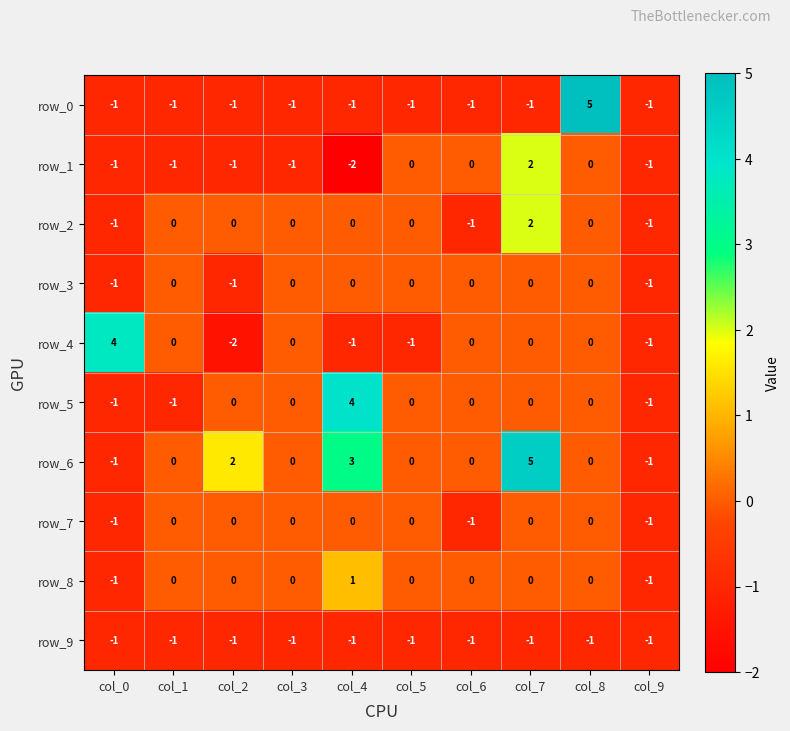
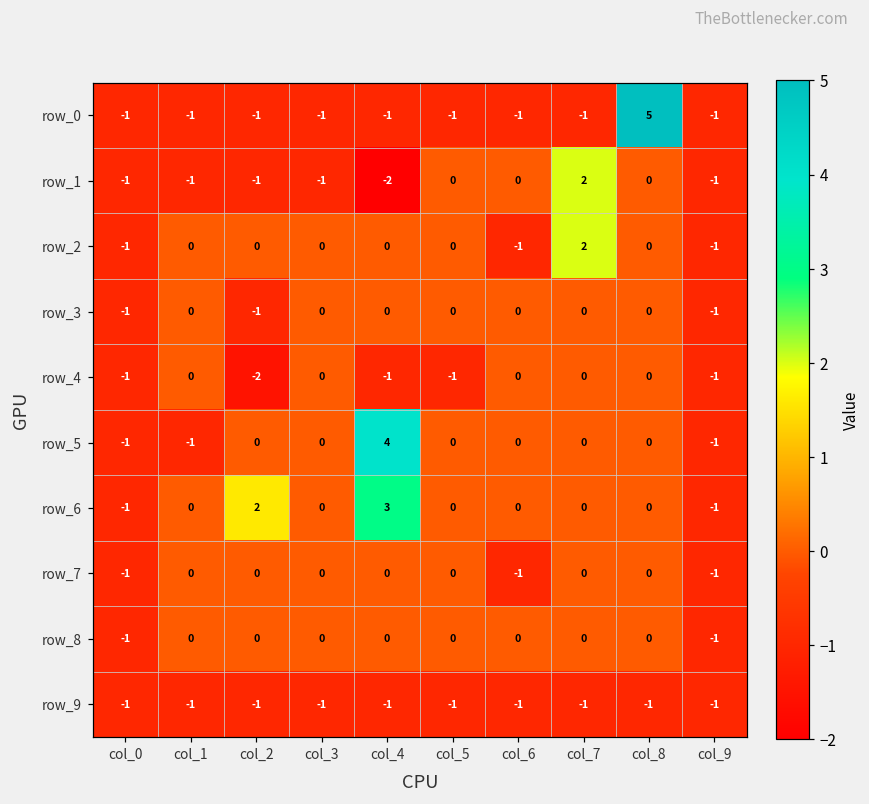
  {
    "row_0": {
      "col_0": -1,
      "col_1": -1,
      "col_2": -1,
      "col_3": -1,
      "col_4": -1,
      "col_5": -1,
      "col_6": -1,
      "col_7": -1,
      "col_8": 5,
      "col_9": -1
    },
    "row_1": {
      "col_0": -1,
      "col_1": -1,
      "col_2": -1,
      "col_3": -1,
      "col_4": -2,
      "col_5": 0,
      "col_6": 0,
      "col_7": 2,
      "col_8": 0,
      "col_9": -1
    },
    "row_2": {
      "col_0": -1,
      "col_1": 0,
      "col_2": 0,
      "col_3": 0,
      "col_4": 0,
      "col_5": 0,
      "col_6": -1,
      "col_7": 2,
      "col_8": 0,
      "col_9": -1
    },
    "row_3": {
      "col_0": -1,
      "col_1": 0,
      "col_2": -1,
      "col_3": 0,
      "col_4": 0,
      "col_5": 0,
      "col_6": 0,
      "col_7": 0,
      "col_8": 0,
      "col_9": -1
    },
    "row_4": {
-     "col_0": 4,
+     "col_0": -1,
      "col_1": 0,
      "col_2": -2,
      "col_3": 0,
      "col_4": -1,
      "col_5": -1,
      "col_6": 0,
      "col_7": 0,
      "col_8": 0,
      "col_9": -1
    },
    "row_5": {
      "col_0": -1,
      "col_1": -1,
      "col_2": 0,
      "col_3": 0,
      "col_4": 4,
      "col_5": 0,
      "col_6": 0,
      "col_7": 0,
      "col_8": 0,
      "col_9": -1
    },
    "row_6": {
      "col_0": -1,
      "col_1": 0,
      "col_2": 2,
      "col_3": 0,
      "col_4": 3,
      "col_5": 0,
      "col_6": 0,
-     "col_7": 5,
+     "col_7": 0,
      "col_8": 0,
      "col_9": -1
    },
    "row_7": {
      "col_0": -1,
      "col_1": 0,
      "col_2": 0,
      "col_3": 0,
      "col_4": 0,
      "col_5": 0,
      "col_6": -1,
      "col_7": 0,
      "col_8": 0,
      "col_9": -1
    },
    "row_8": {
      "col_0": -1,
      "col_1": 0,
      "col_2": 0,
      "col_3": 0,
-     "col_4": 1,
+     "col_4": 0,
      "col_5": 0,
      "col_6": 0,
      "col_7": 0,
      "col_8": 0,
      "col_9": -1
    },
    "row_9": {
      "col_0": -1,
      "col_1": -1,
      "col_2": -1,
      "col_3": -1,
      "col_4": -1,
      "col_5": -1,
      "col_6": -1,
      "col_7": -1,
      "col_8": -1,
      "col_9": -1
    }
  }
